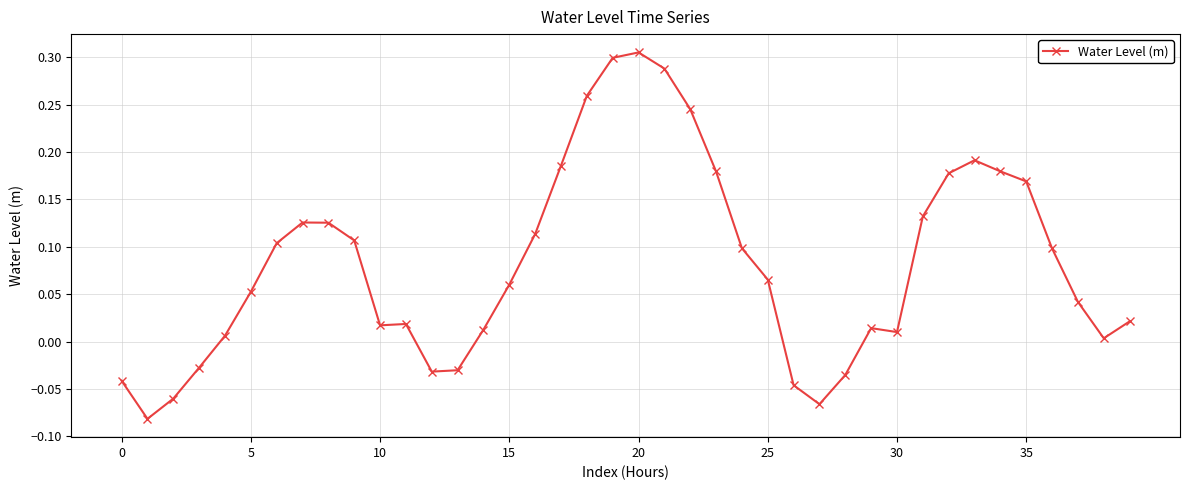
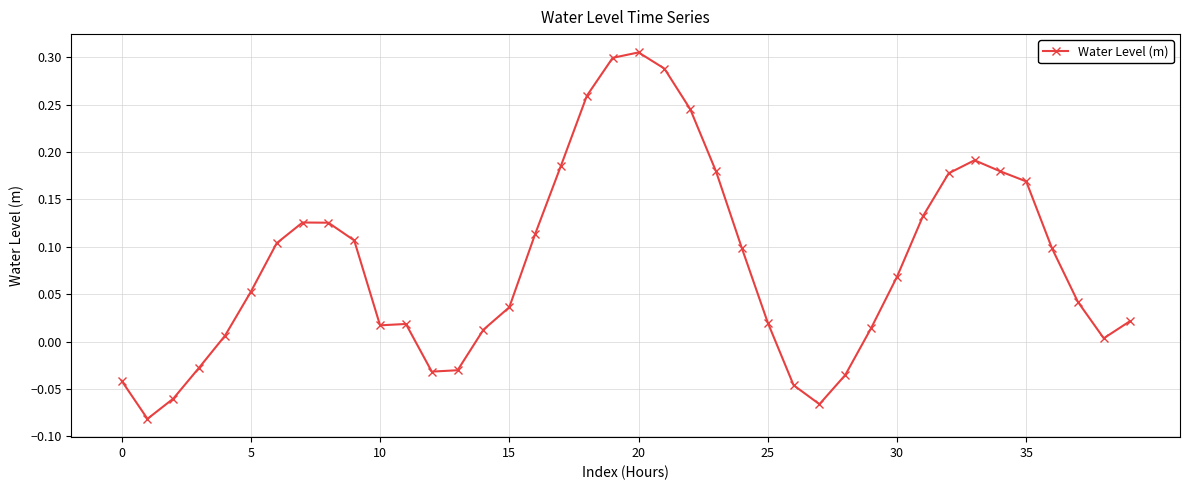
  {
    "0": -0.04,
    "5": 0.05,
    "10": 0.02,
-   "15": 0.06,
+   "15": 0.04,
    "20": 0.31,
-   "25": 0.07,
-   "30": 0.01,
+   "25": 0.02,
+   "30": 0.07,
    "35": 0.17
  }
